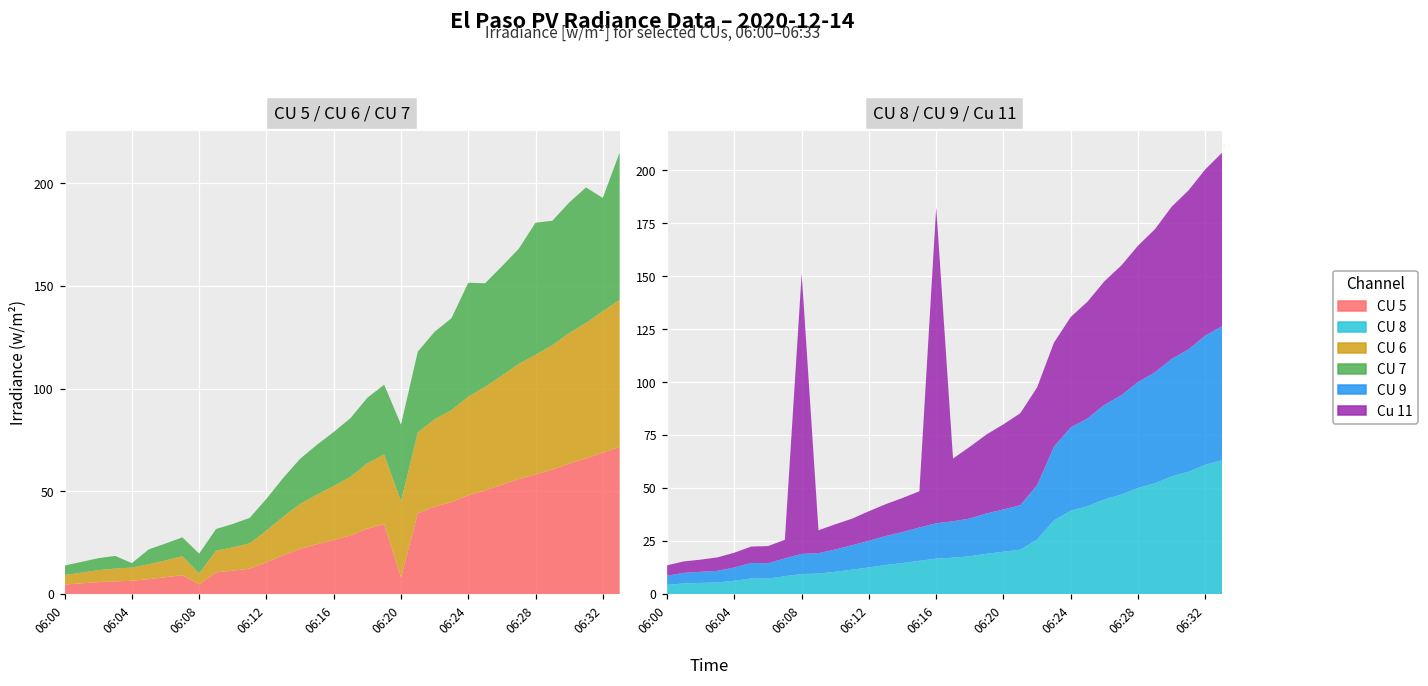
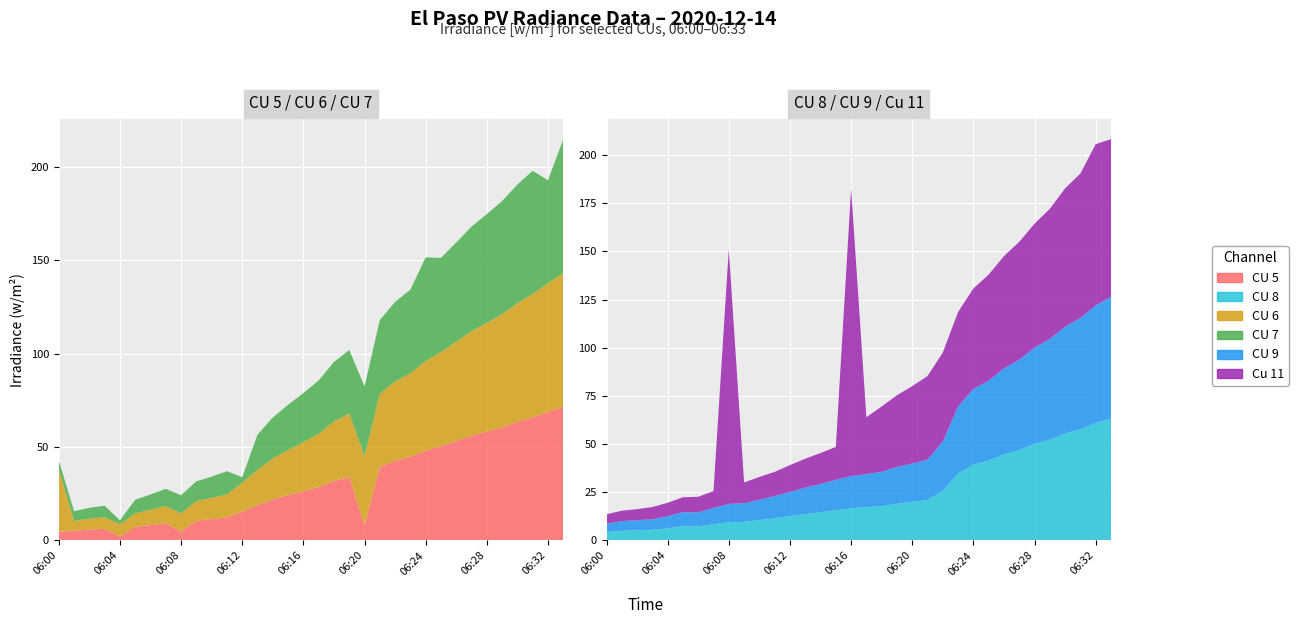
  {
    "CU 5 / CU 6 / CU 7": {
      "CU 5": {
        "06:00": 5,
-       "06:04": 6,
+       "06:04": 2,
        "06:08": 5,
        "06:12": 15,
        "06:16": 26,
        "06:20": 8,
        "06:24": 48,
        "06:28": 58,
        "06:32": 69
      },
      "CU 6": {
-       "06:00": 5,
+       "06:00": 33,
        "06:04": 6,
-       "06:08": 5,
+       "06:08": 10,
        "06:12": 15,
        "06:16": 26,
        "06:20": 37,
        "06:24": 48,
        "06:28": 58,
        "06:32": 69
      },
      "CU 7": {
        "06:00": 5,
        "06:04": 2,
        "06:08": 10,
-       "06:12": 15,
+       "06:12": 3,
        "06:16": 26,
        "06:20": 37,
        "06:24": 55,
-       "06:28": 64,
+       "06:28": 58,
        "06:32": 55
      }
    },
    "CU 8 / CU 9 / Cu 11": {
      "Cu 11": {
        "06:00": 5,
        "06:04": 7,
        "06:08": 132,
        "06:12": 14,
        "06:16": 149,
        "06:20": 40,
        "06:24": 52,
        "06:28": 64,
-       "06:32": 78
+       "06:32": 84
      }
    }
  }
